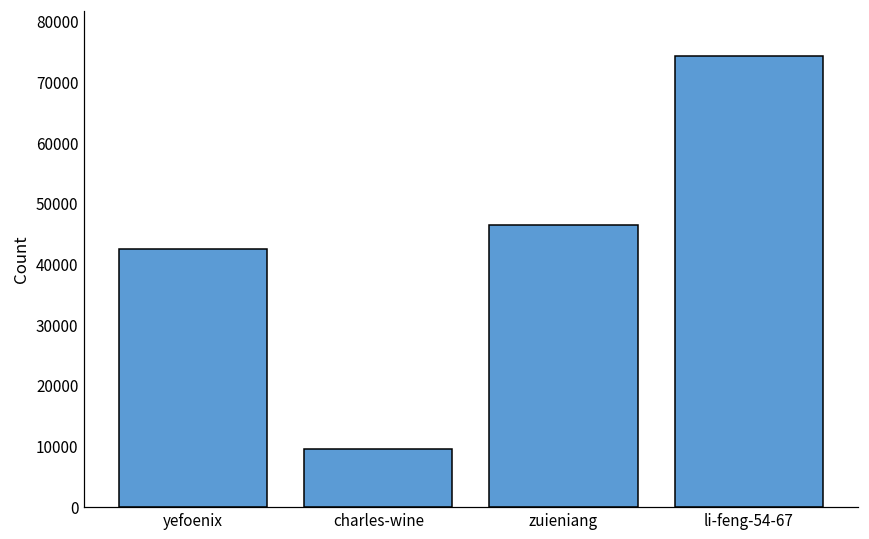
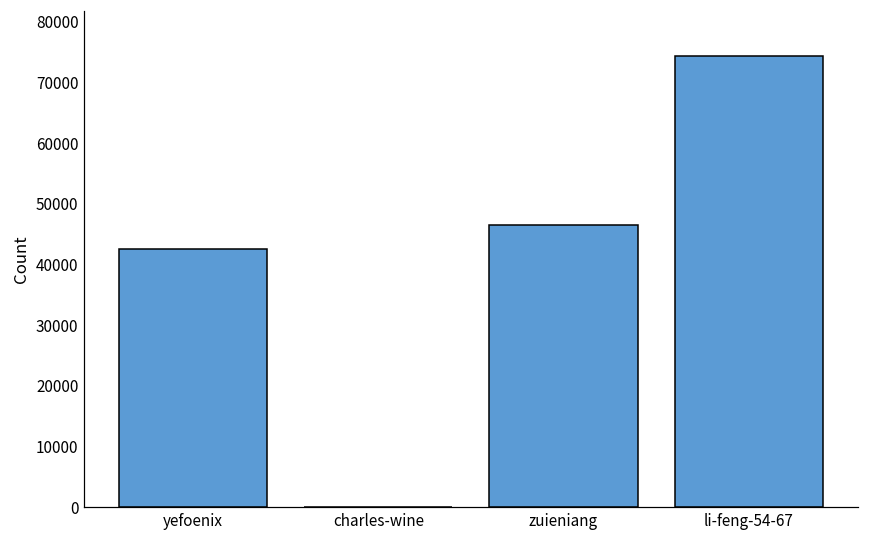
  {
    "yefoenix": 43000,
-   "charles-wine": 10000,
+   "charles-wine": 0,
    "zuieniang": 47000,
    "li-feng-54-67": 74000
  }
